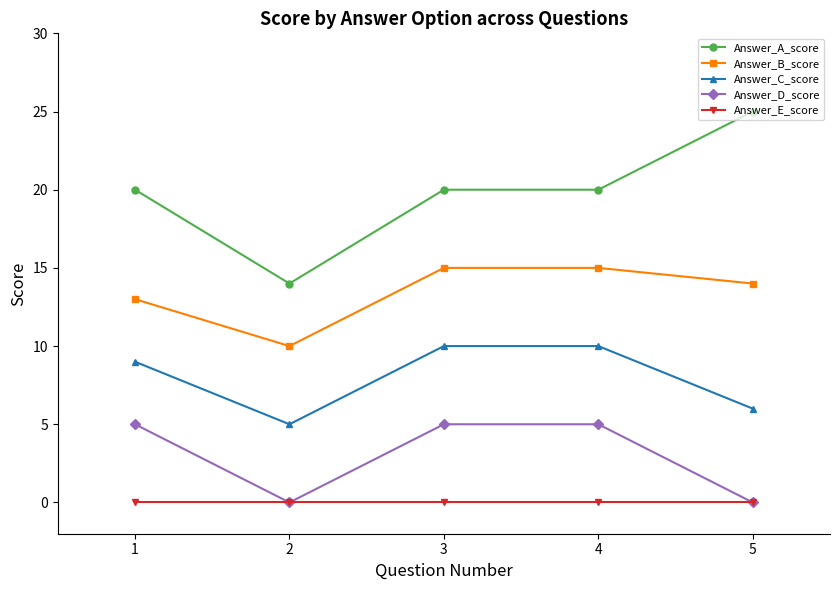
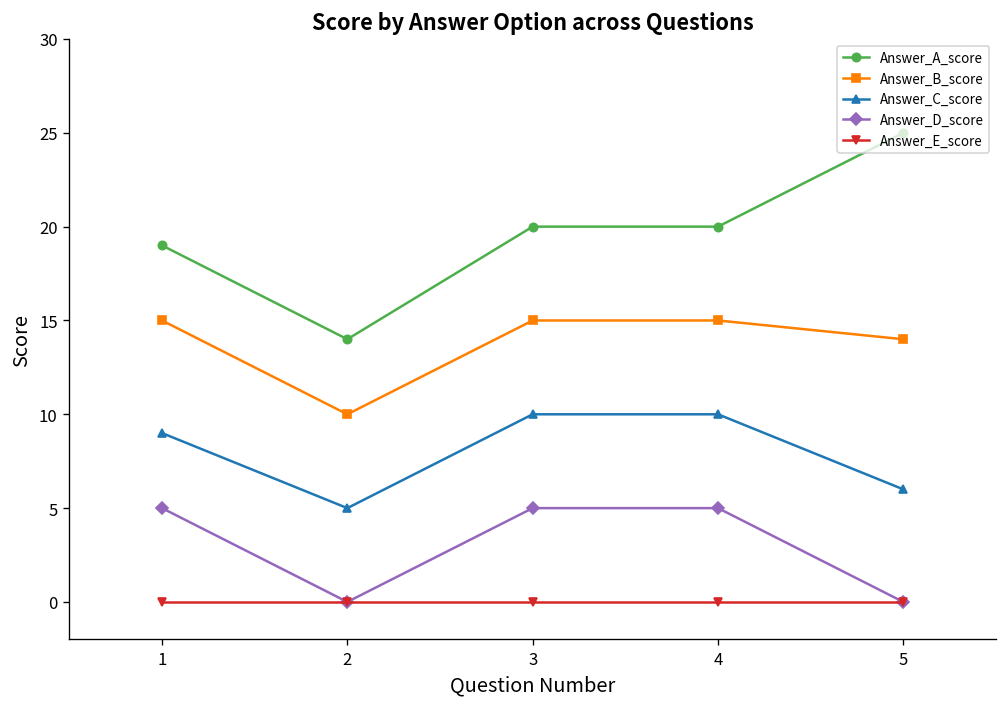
  {
    "Answer_A_score": {
-     "1": 20,
+     "1": 19,
      "2": 14,
      "3": 20,
      "4": 20
    },
    "Answer_B_score": {
-     "1": 13,
+     "1": 15,
      "2": 10,
      "3": 15,
      "4": 15,
      "5": 14
    },
    "Answer_C_score": {
      "1": 9,
      "2": 5,
      "3": 10,
      "4": 10,
      "5": 6
    },
    "Answer_D_score": {
      "1": 5,
      "3": 5,
      "4": 5
    },
    "Answer_E_score": {
      "1": 0,
      "3": 0,
      "4": 0
    }
  }
